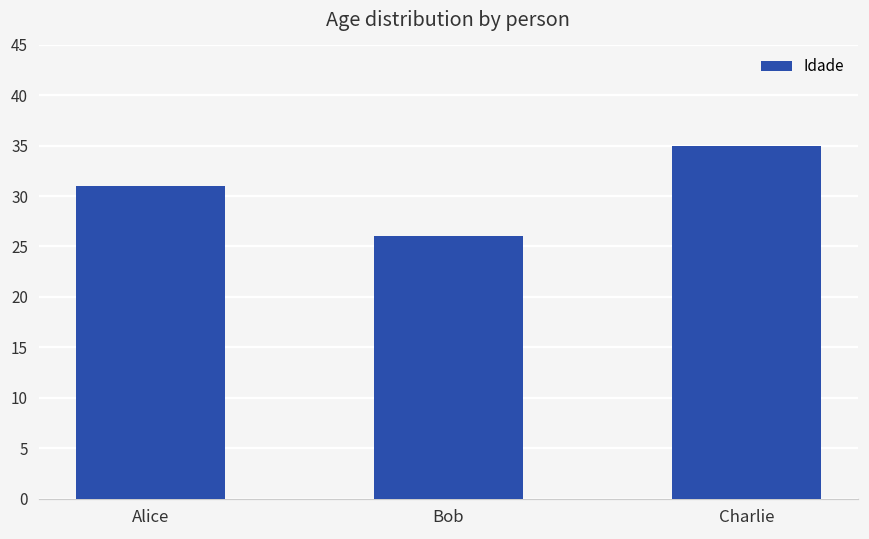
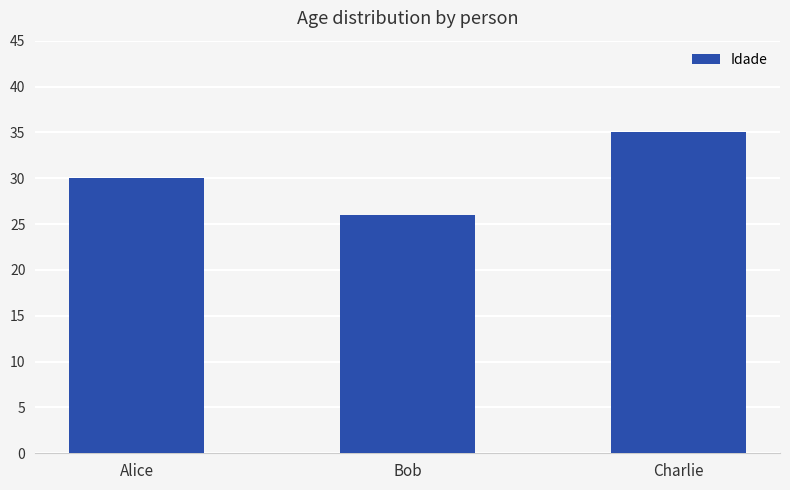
  {
-   "Alice": 31,
+   "Alice": 30,
    "Bob": 26,
    "Charlie": 35
  }
